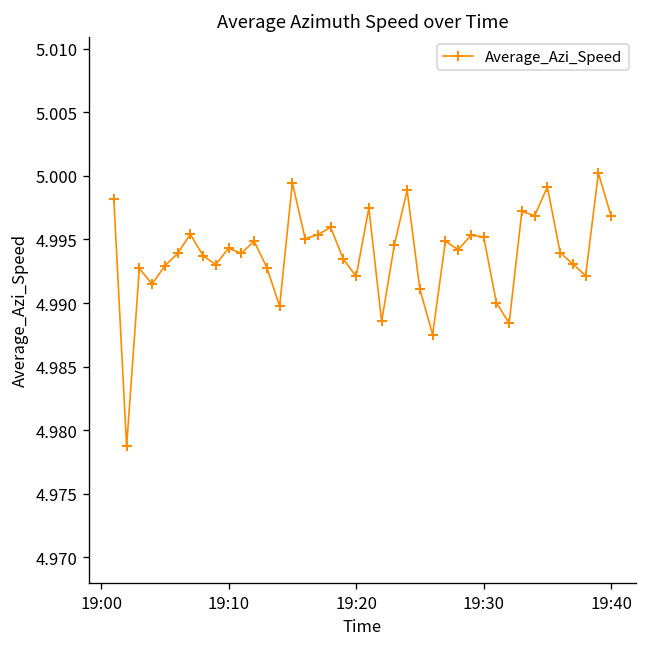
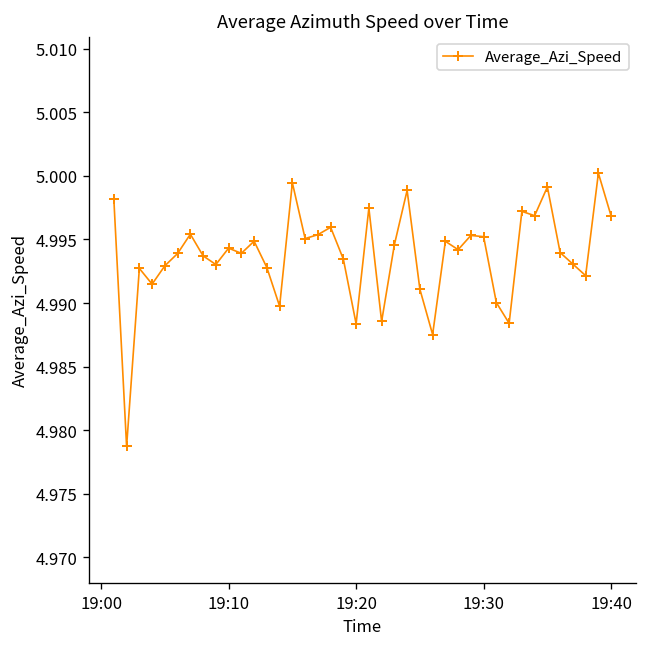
  {
    "19:10": 4.9943,
-   "19:20": 4.9921,
+   "19:20": 4.9884,
    "19:30": 4.9952,
    "19:40": 4.9968
  }
